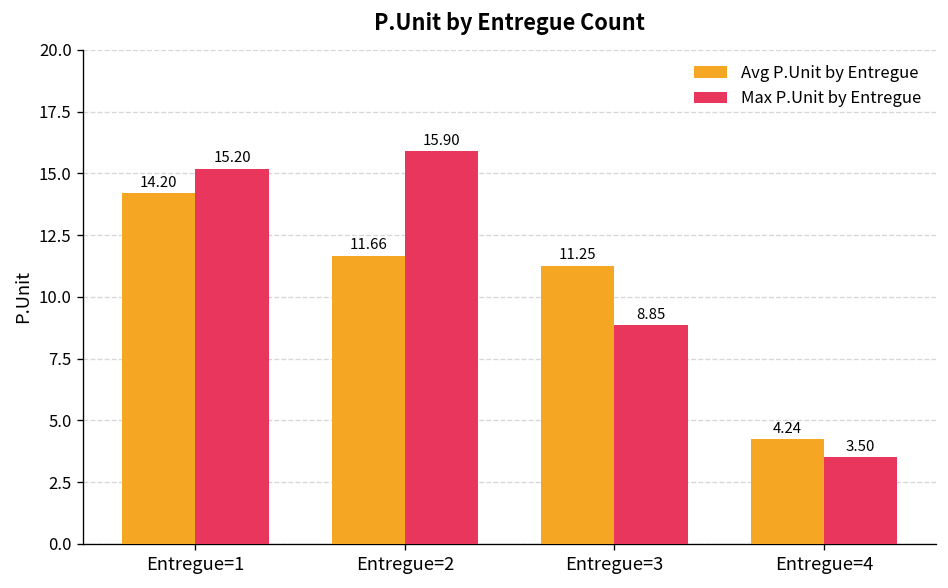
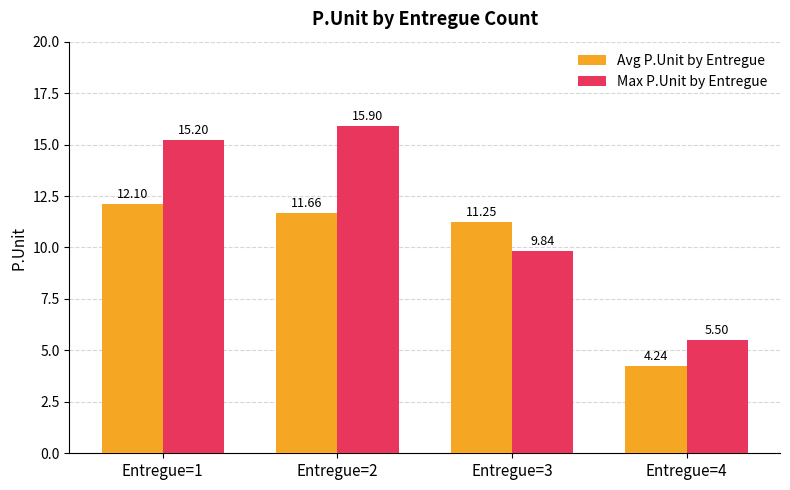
  {
    "Avg P.Unit by Entregue": {
-     "Entregue=1": 14.20,
+     "Entregue=1": 12.10,
      "Entregue=2": 11.66,
      "Entregue=3": 11.25,
      "Entregue=4": 4.24
    },
    "Max P.Unit by Entregue": {
      "Entregue=1": 15.20,
      "Entregue=2": 15.90,
-     "Entregue=3": 8.85,
-     "Entregue=4": 3.50
+     "Entregue=3": 9.84,
+     "Entregue=4": 5.50
    }
  }
